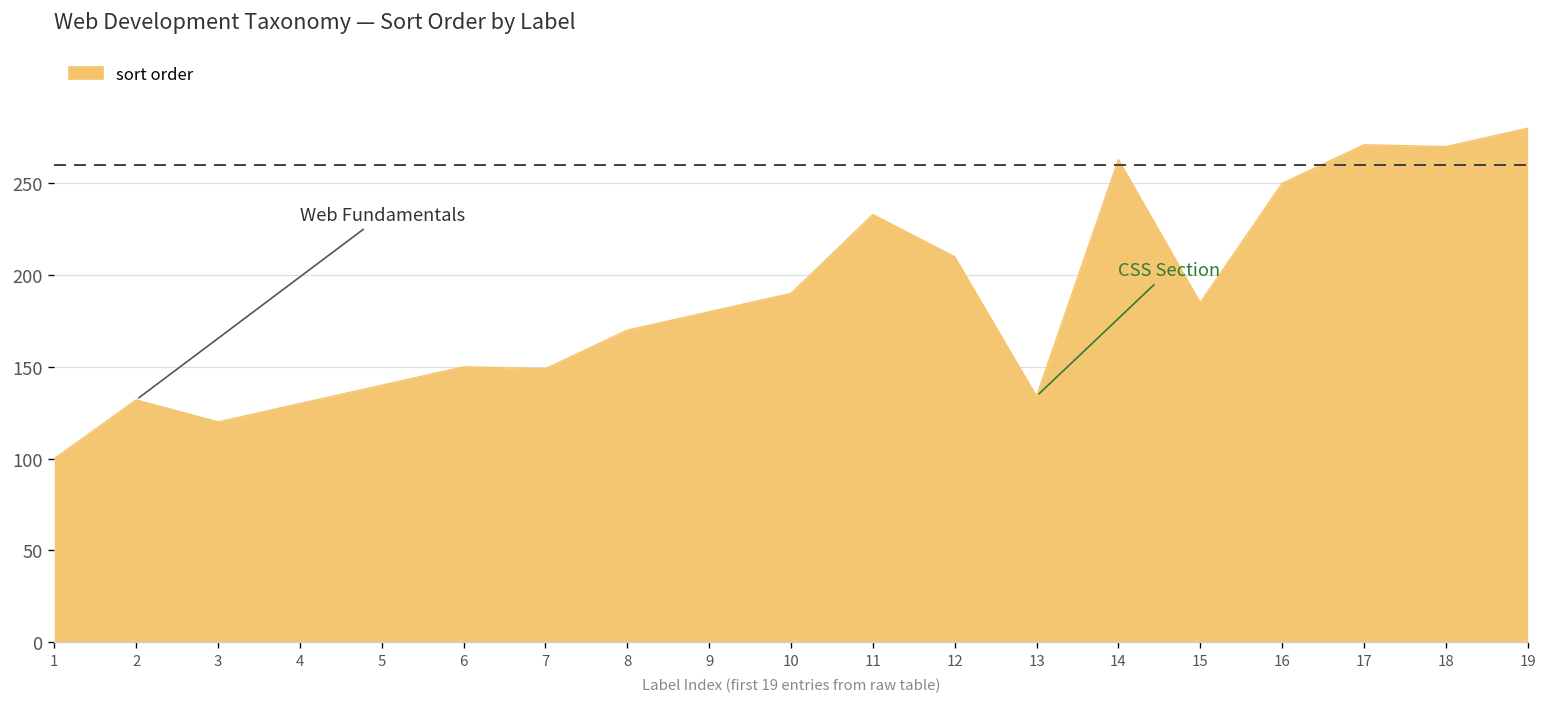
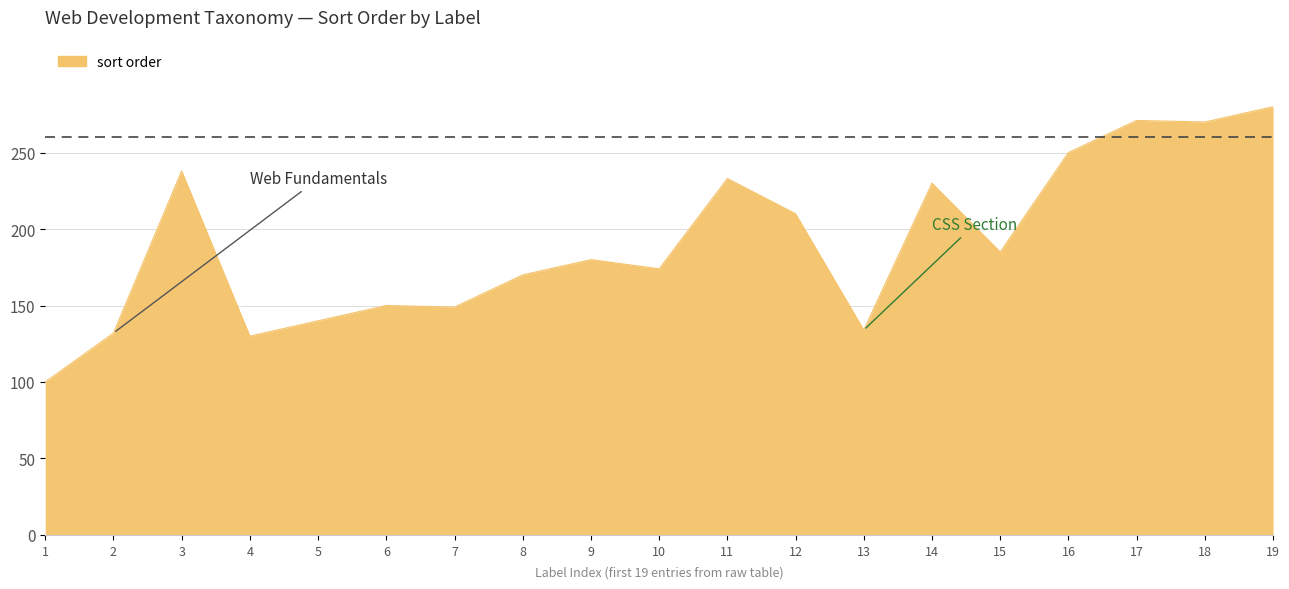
  {
    "1": 100,
    "2": 132,
-   "3": 120,
+   "3": 238,
    "4": 130,
    "5": 140,
    "6": 150,
    "7": 149,
    "8": 170,
    "9": 180,
-   "10": 190,
+   "10": 174,
    "11": 233,
    "12": 210,
    "13": 134,
-   "14": 263,
+   "14": 230,
    "15": 185,
    "16": 250,
    "17": 271,
    "18": 270,
    "19": 280
  }
